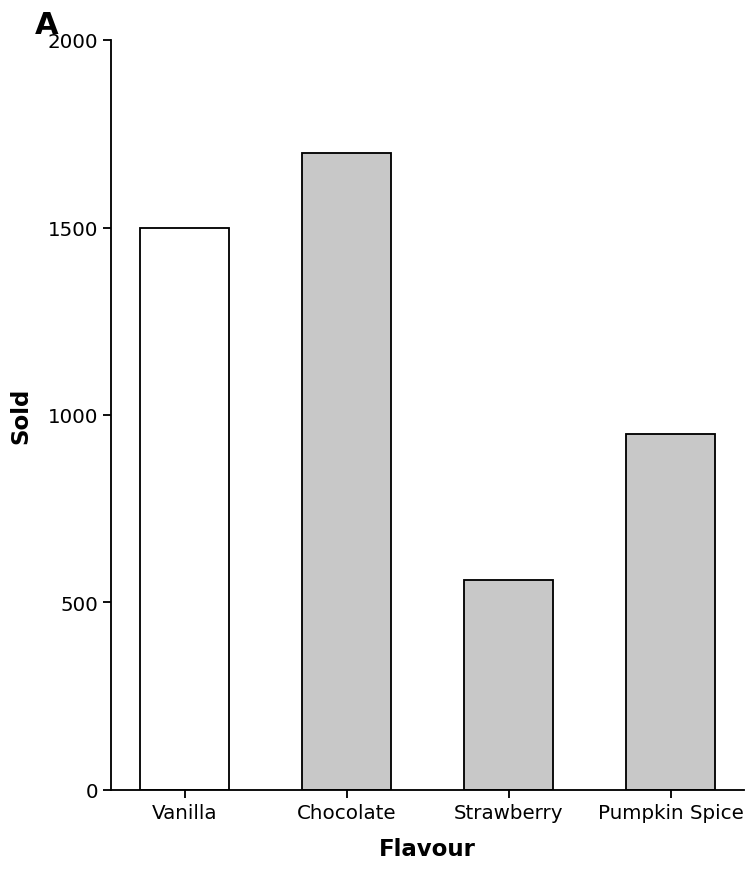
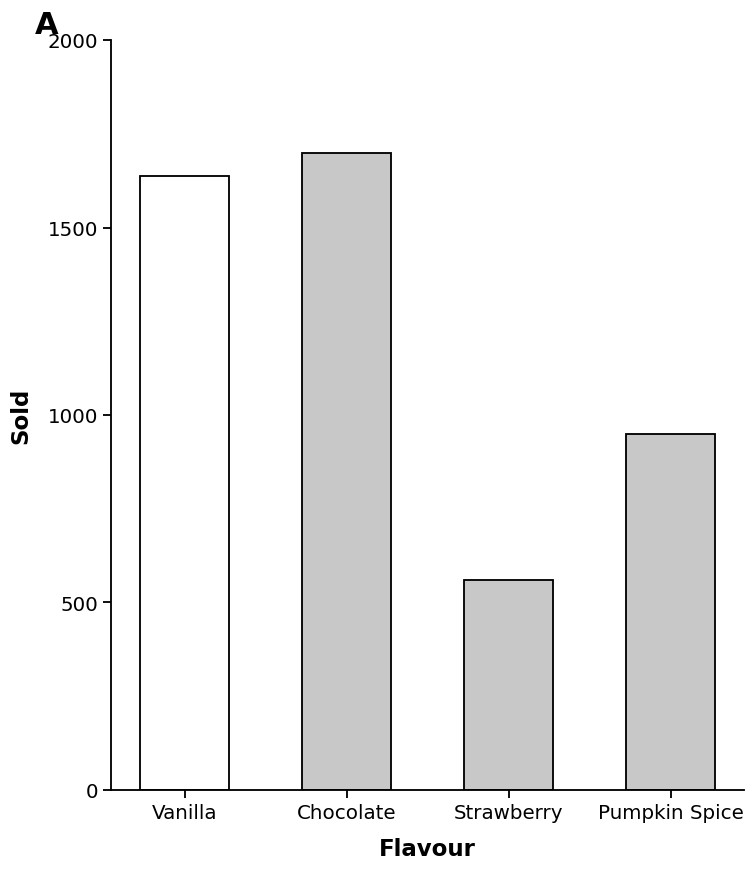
  {
-   "Vanilla": 1500,
+   "Vanilla": 1640,
    "Chocolate": 1700,
    "Strawberry": 560,
    "Pumpkin Spice": 950
  }
